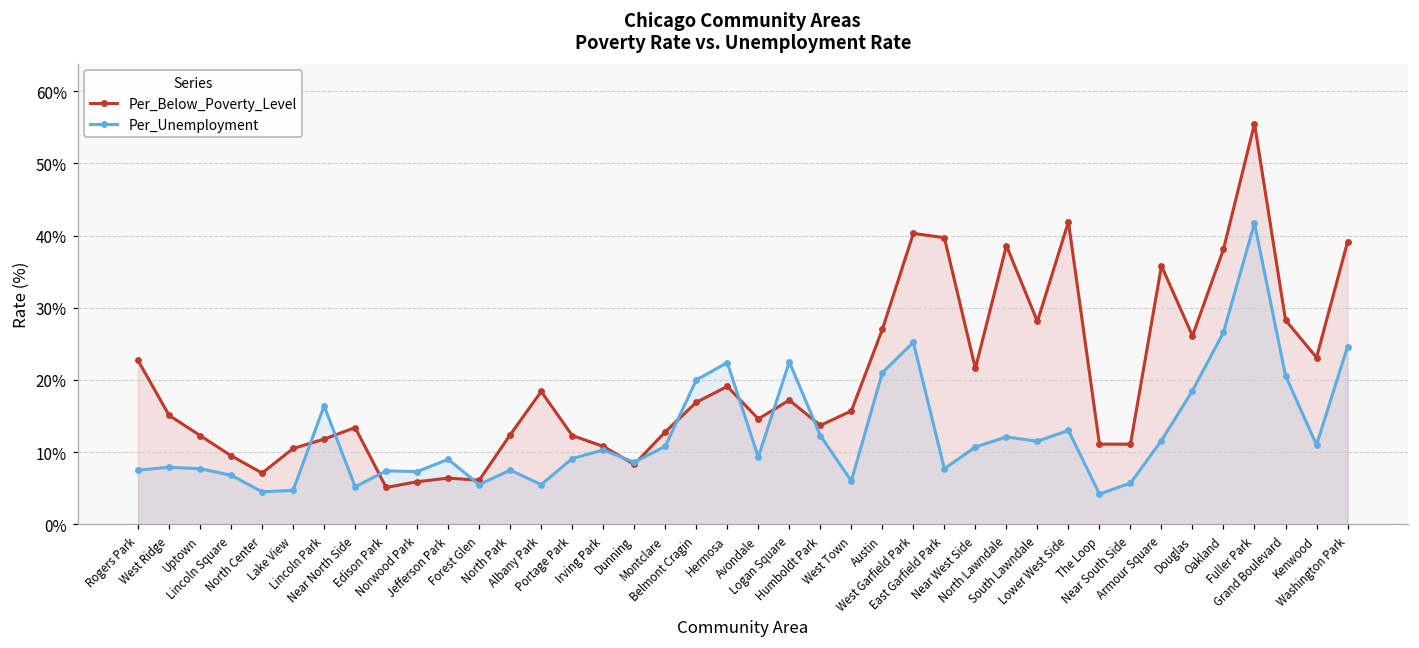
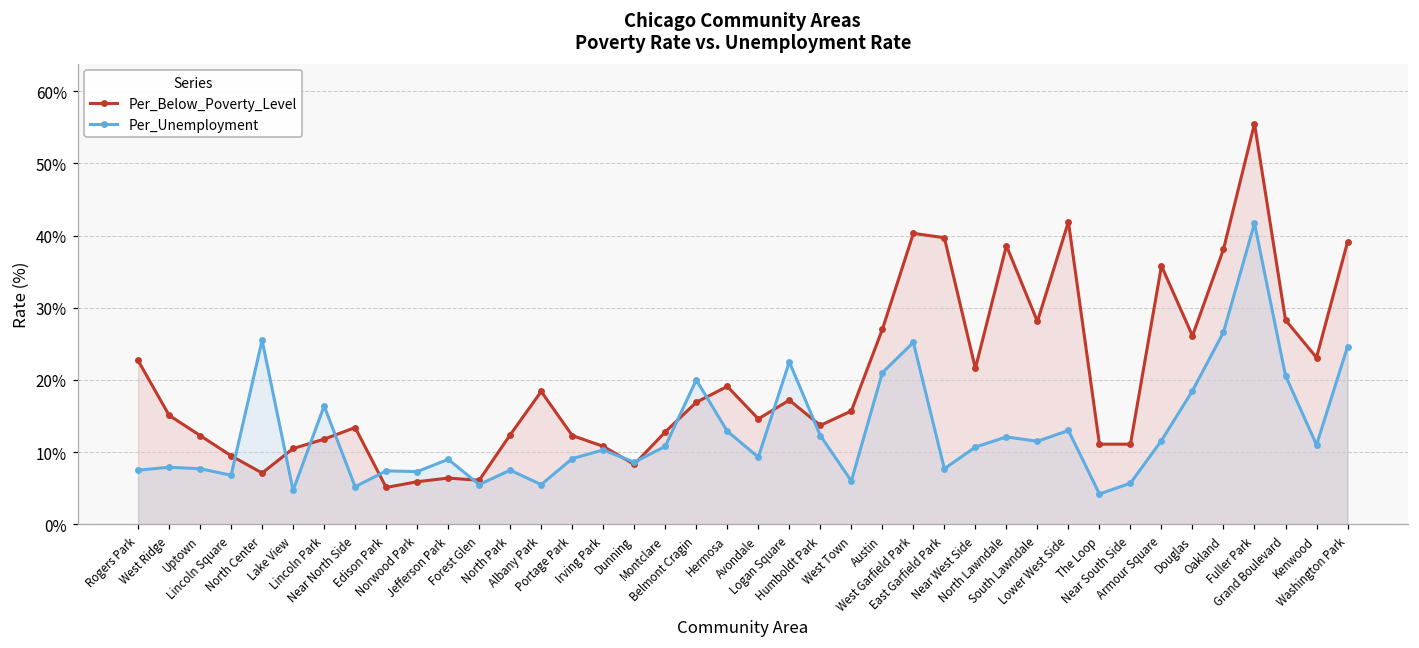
  {
    "Per_Below_Poverty_Level": {
      "Rogers Park": "23%",
      "West Ridge": "15%",
      "Uptown": "12%",
      "Lincoln Square": "10%",
      "North Center": "7%",
      "Lake View": "11%",
      "Lincoln Park": "12%",
      "Near North Side": "13%",
      "Edison Park": "5%",
      "Norwood Park": "6%",
      "Jefferson Park": "6%",
      "Forest Glen": "6%",
      "North Park": "12%",
      "Albany Park": "18%",
      "Portage Park": "12%",
      "Irving Park": "11%",
      "Montclare": "13%",
      "Belmont Cragin": "17%",
      "Hermosa": "19%",
      "Avondale": "15%",
      "Logan Square": "17%",
      "Humboldt Park": "14%",
      "West Town": "16%",
      "Austin": "27%",
      "West Garfield Park": "40%",
      "East Garfield Park": "40%",
      "Near West Side": "22%",
      "North Lawndale": "39%",
      "South Lawndale": "28%",
      "Lower West Side": "42%",
      "The Loop": "11%",
      "Near South Side": "11%",
      "Armour Square": "36%",
      "Douglas": "26%",
      "Oakland": "38%",
      "Fuller Park": "56%",
      "Grand Boulevard": "28%",
      "Kenwood": "23%",
      "Washington Park": "39%"
    },
    "Per_Unemployment": {
      "Rogers Park": "8%",
      "West Ridge": "8%",
      "Uptown": "8%",
      "Lincoln Square": "7%",
-     "North Center": "5%",
+     "North Center": "26%",
      "Lake View": "5%",
      "Lincoln Park": "16%",
      "Near North Side": "5%",
      "Edison Park": "7%",
      "Norwood Park": "7%",
      "Jefferson Park": "9%",
      "Forest Glen": "6%",
      "North Park": "8%",
      "Albany Park": "6%",
      "Portage Park": "9%",
      "Irving Park": "10%",
      "Montclare": "11%",
      "Belmont Cragin": "20%",
-     "Hermosa": "22%",
+     "Hermosa": "13%",
      "Avondale": "9%",
      "Logan Square": "23%",
      "Humboldt Park": "12%",
      "West Town": "6%",
      "Austin": "21%",
      "West Garfield Park": "25%",
      "East Garfield Park": "8%",
      "Near West Side": "11%",
      "North Lawndale": "12%",
      "South Lawndale": "12%",
      "Lower West Side": "13%",
      "The Loop": "4%",
      "Near South Side": "6%",
      "Armour Square": "12%",
      "Douglas": "19%",
      "Oakland": "27%",
      "Fuller Park": "42%",
      "Grand Boulevard": "21%",
      "Kenwood": "11%",
      "Washington Park": "25%"
    }
  }
